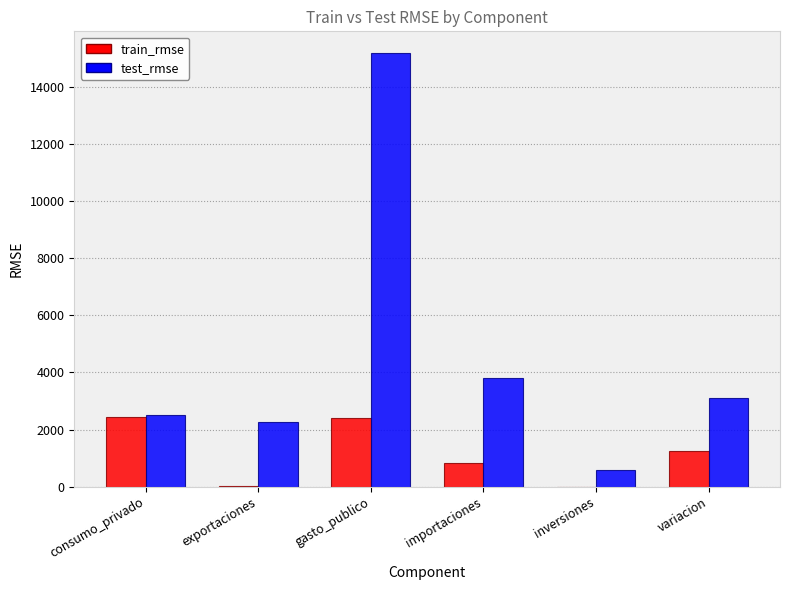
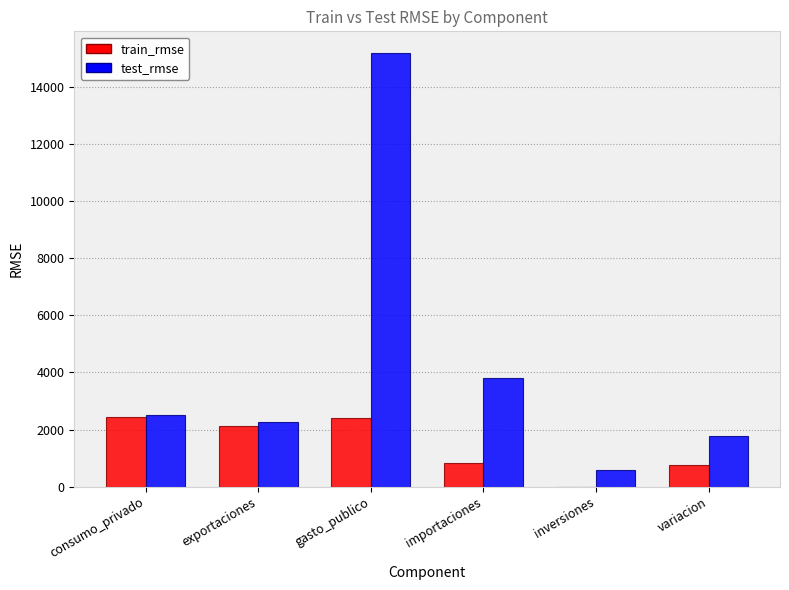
  {
    "train_rmse": {
      "consumo_privado": 2400,
-     "exportaciones": 0,
+     "exportaciones": 2100,
      "gasto_publico": 2400,
      "importaciones": 800,
-     "variacion": 1300
+     "variacion": 800
    },
    "test_rmse": {
      "consumo_privado": 2500,
      "exportaciones": 2300,
      "gasto_publico": 15200,
      "importaciones": 3800,
      "inversiones": 600,
-     "variacion": 3100
+     "variacion": 1800
    }
  }
